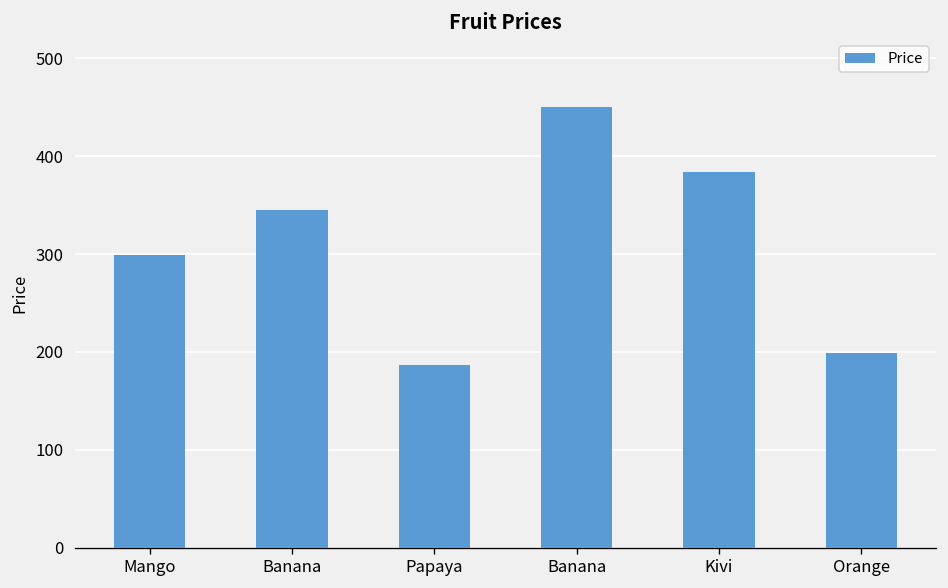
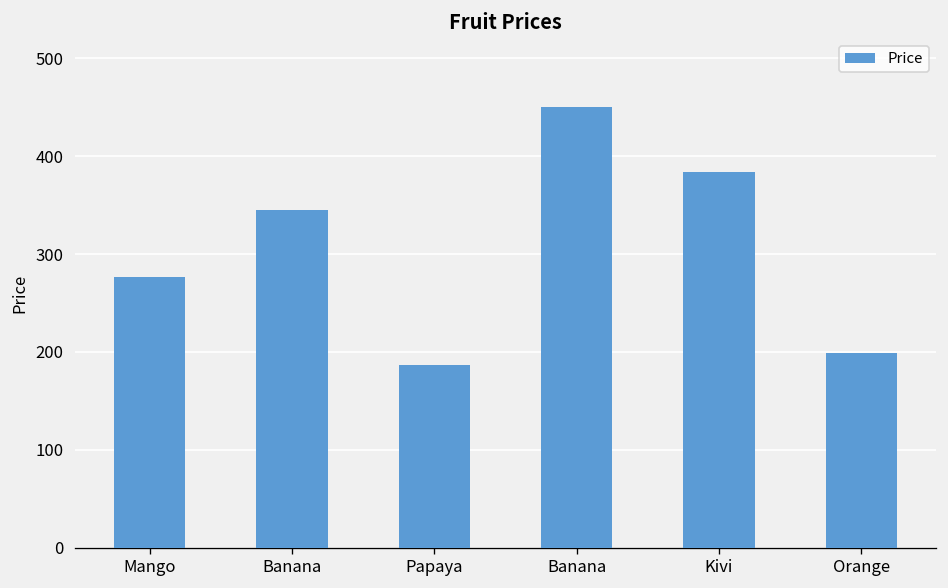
  {
-   "Mango": 300,
+   "Mango": 280,
    "Papaya": 190,
    "Kivi": 380,
    "Orange": 200
  }
